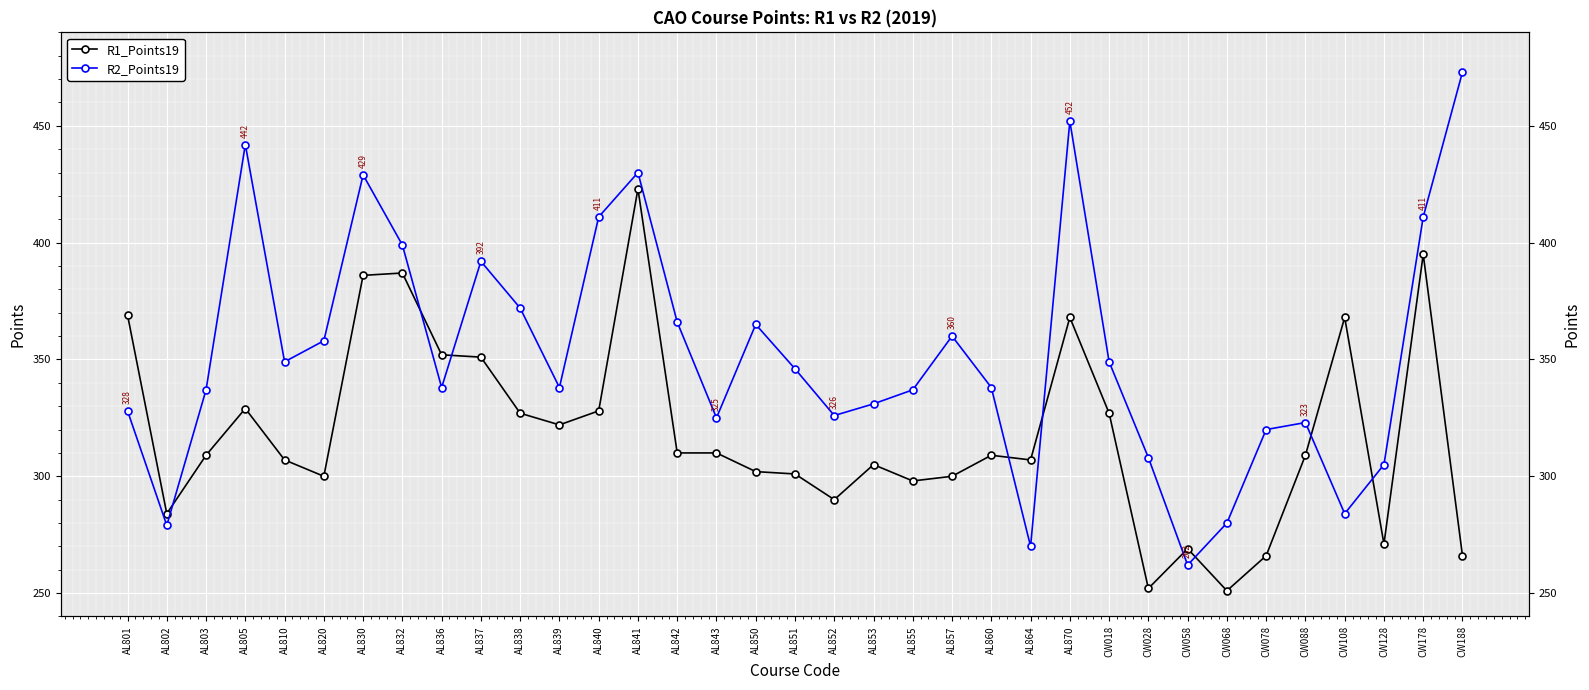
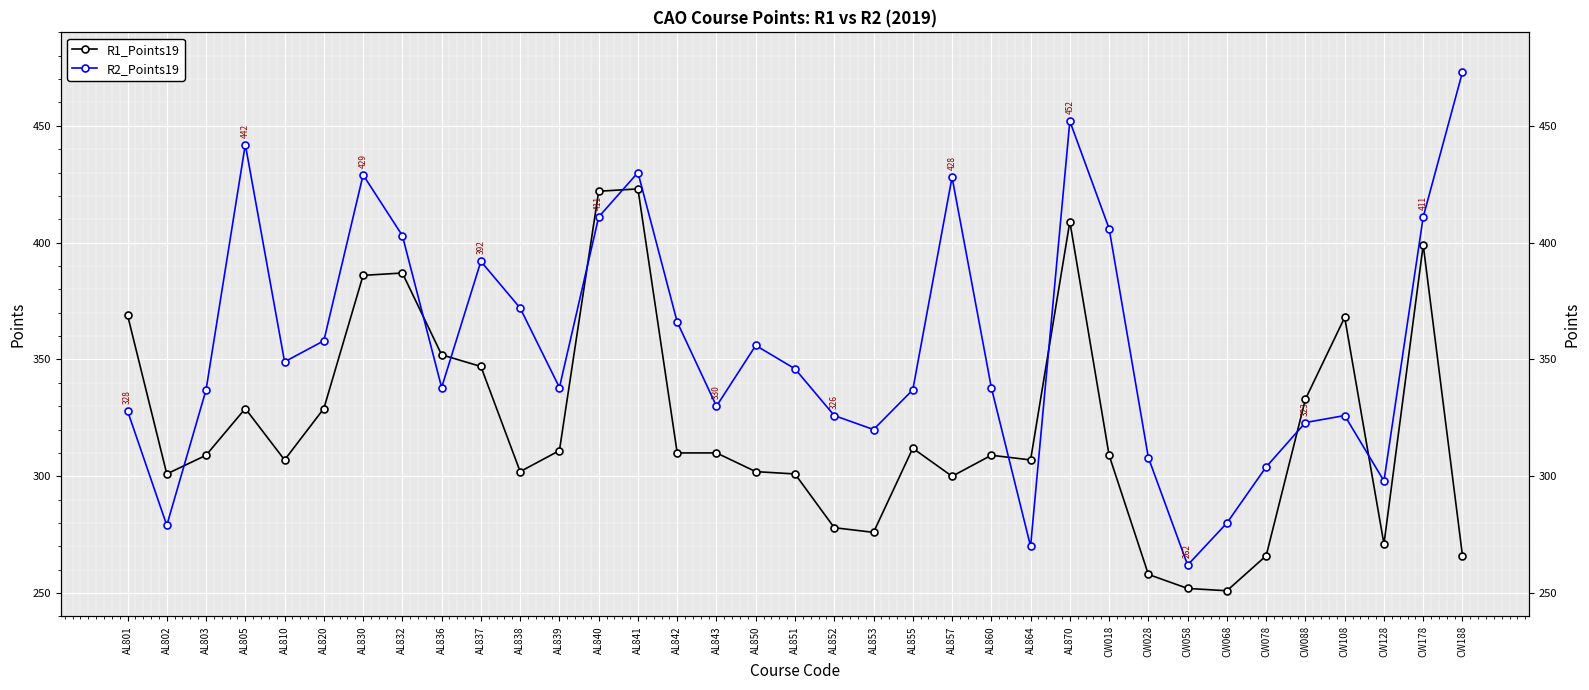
  {
    "R1_Points19": {
      "AL801": 369,
-     "AL802": 284,
+     "AL802": 301,
      "AL803": 309,
      "AL805": 329,
      "AL810": 307,
-     "AL820": 300,
+     "AL820": 329,
      "AL830": 386,
      "AL832": 387,
      "AL836": 352,
-     "AL837": 351,
-     "AL838": 327,
-     "AL839": 322,
-     "AL840": 328,
+     "AL837": 347,
+     "AL838": 302,
+     "AL839": 311,
+     "AL840": 422,
      "AL841": 423,
      "AL842": 310,
      "AL843": 310,
      "AL850": 302,
      "AL851": 301,
-     "AL852": 290,
-     "AL853": 305,
-     "AL855": 298,
+     "AL852": 278,
+     "AL853": 276,
+     "AL855": 312,
      "AL857": 300,
      "AL860": 309,
      "AL864": 307,
-     "AL870": 368,
-     "CW018": 327,
-     "CW028": 252,
-     "CW058": 269,
+     "AL870": 409,
+     "CW018": 309,
+     "CW028": 258,
+     "CW058": 252,
      "CW068": 251,
      "CW078": 266,
-     "CW088": 309,
+     "CW088": 333,
      "CW108": 368,
      "CW128": 271,
-     "CW178": 395,
+     "CW178": 399,
      "CW188": 266
    },
    "R2_Points19": {
      "AL801": 328,
      "AL805": 442,
      "AL830": 429,
-     "AL832": 399,
+     "AL832": 403,
      "AL837": 392,
      "AL840": 411,
-     "AL843": 325,
-     "AL850": 365,
+     "AL843": 330,
+     "AL850": 356,
      "AL852": 326,
-     "AL853": 331,
-     "AL857": 360,
+     "AL853": 320,
+     "AL857": 428,
      "AL870": 452,
-     "CW018": 349,
+     "CW018": 406,
      "CW058": 262,
-     "CW078": 320,
+     "CW078": 304,
      "CW088": 323,
-     "CW108": 284,
-     "CW128": 305,
+     "CW108": 326,
+     "CW128": 298,
      "CW178": 411
    }
  }
